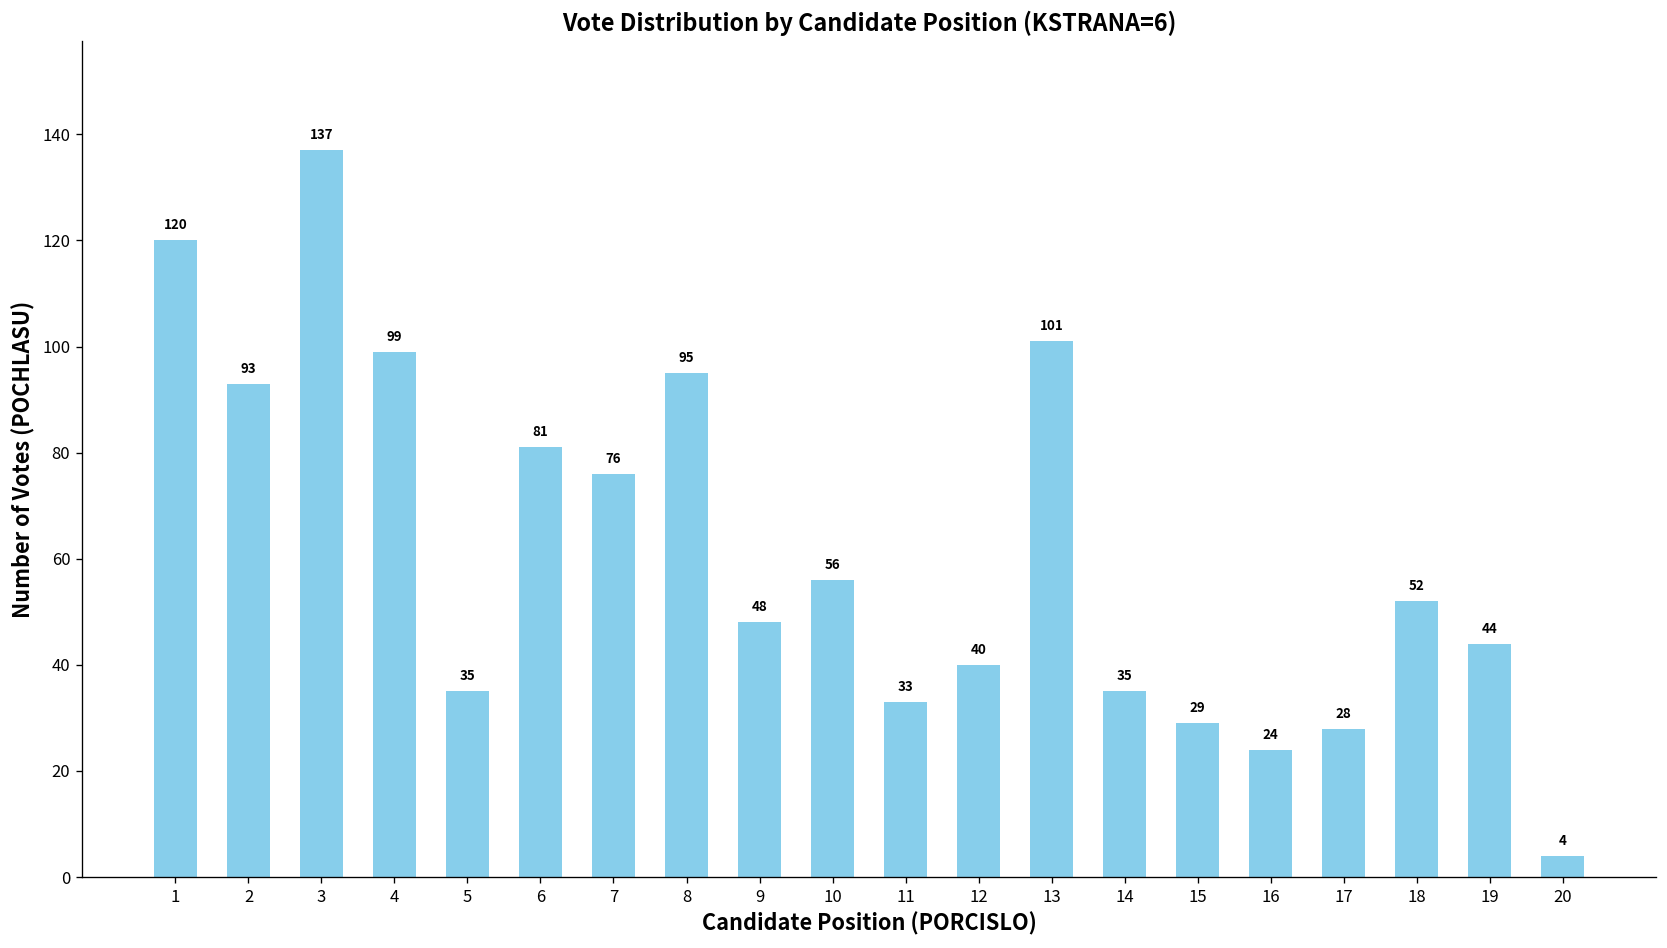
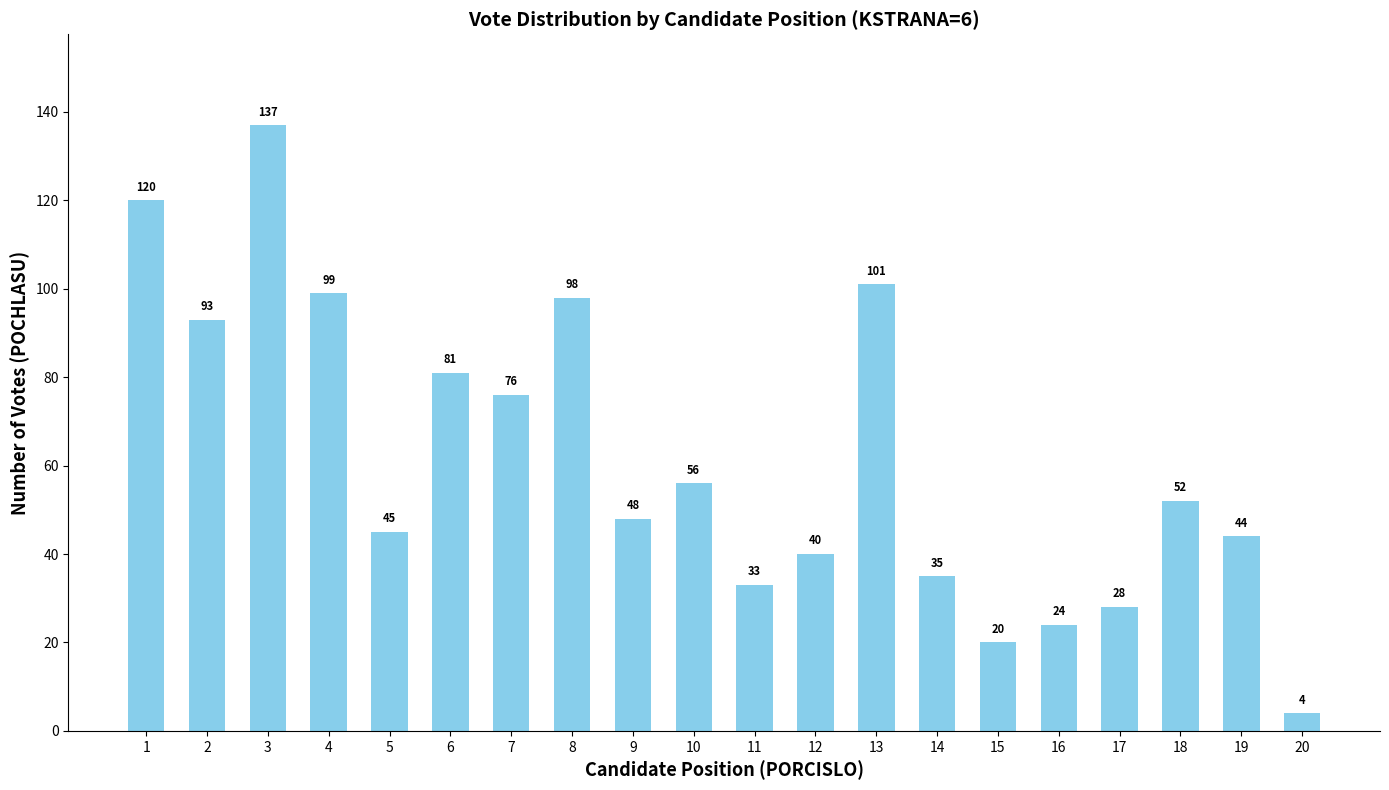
  {
    "1": 120,
    "2": 93,
    "3": 137,
    "4": 99,
-   "5": 35,
+   "5": 45,
    "6": 81,
    "7": 76,
-   "8": 95,
+   "8": 98,
    "9": 48,
    "10": 56,
    "11": 33,
    "12": 40,
    "13": 101,
    "14": 35,
-   "15": 29,
+   "15": 20,
    "16": 24,
    "17": 28,
    "18": 52,
    "19": 44,
    "20": 4
  }
